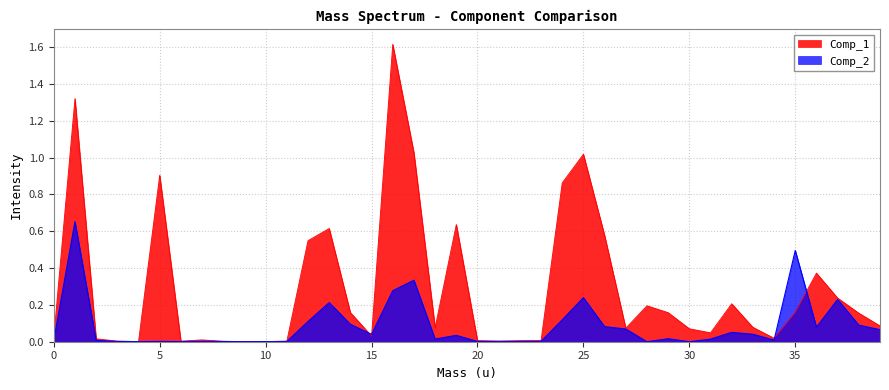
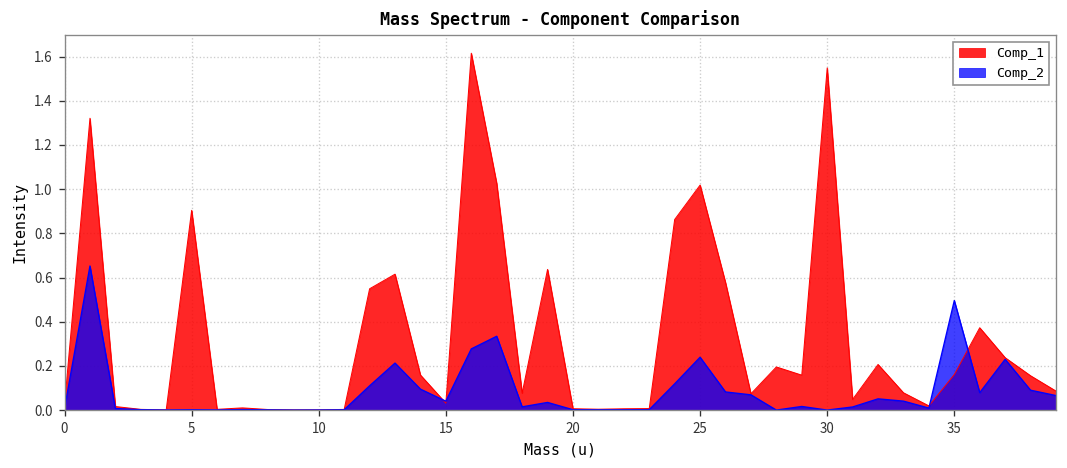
  {
    "Comp_1": {
      "0": 0.02,
      "5": 0.90,
      "25": 1.02,
-     "30": 0.07,
+     "30": 1.55,
      "35": 0.16
    },
    "Comp_2": {
      "0": 0.01,
      "5": 0.00,
      "25": 0.24,
      "30": 0.00,
      "35": 0.50
    }
  }
